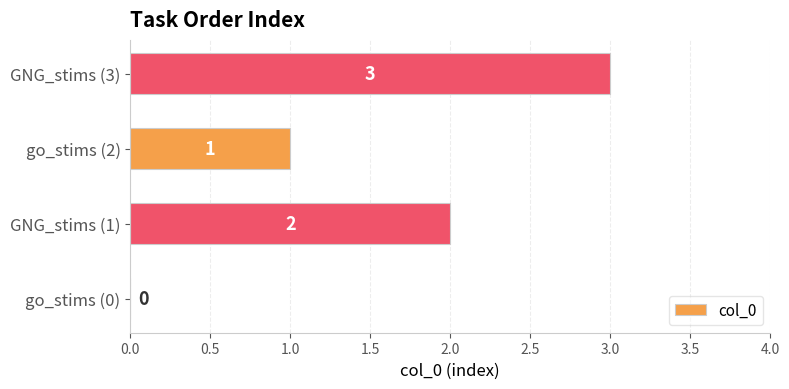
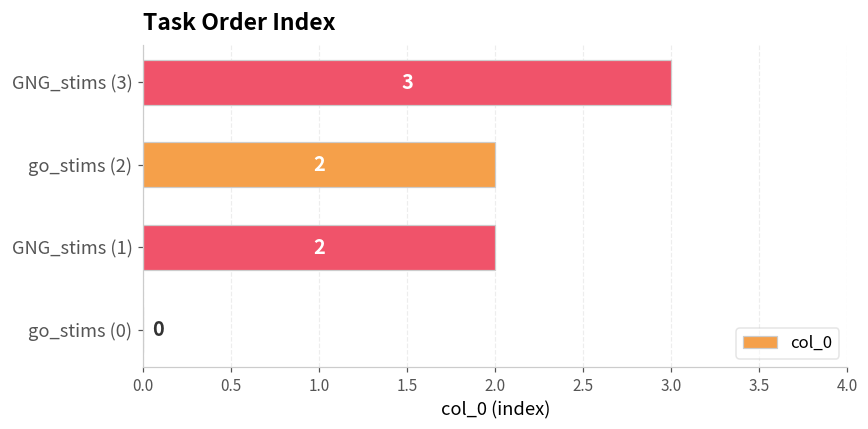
  {
    "GNG_stims (3)": 3,
-   "go_stims (2)": 1,
+   "go_stims (2)": 2,
    "GNG_stims (1)": 2,
    "go_stims (0)": 0
  }
